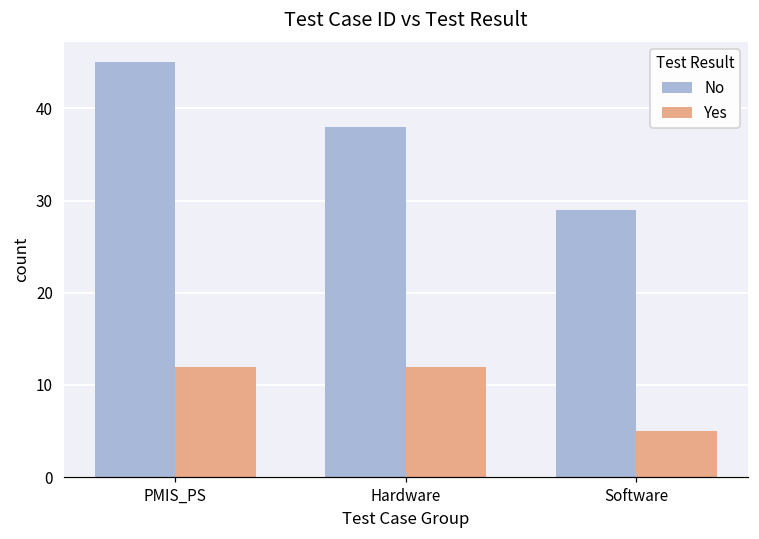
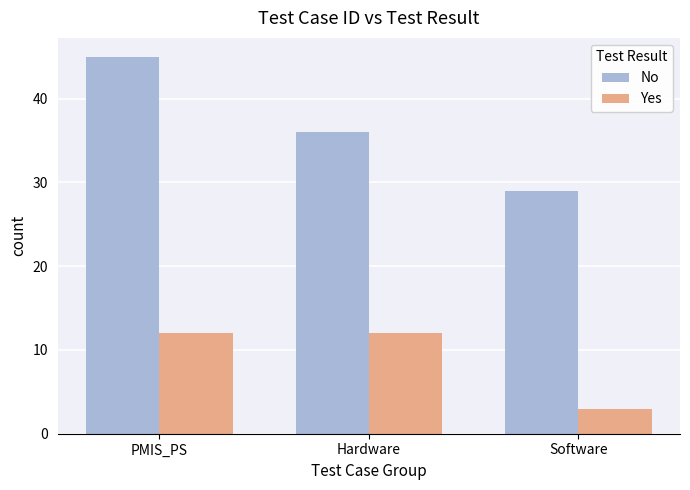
  {
    "No": {
      "PMIS_PS": 45,
-     "Hardware": 38,
+     "Hardware": 36,
      "Software": 29
    },
    "Yes": {
      "PMIS_PS": 12,
      "Hardware": 12,
-     "Software": 5
+     "Software": 3
    }
  }
